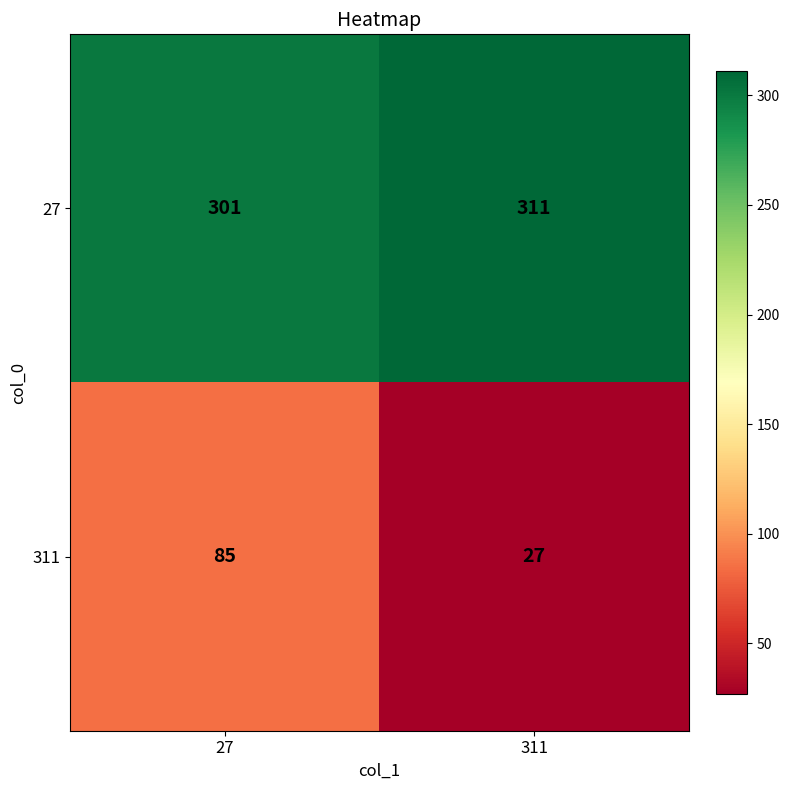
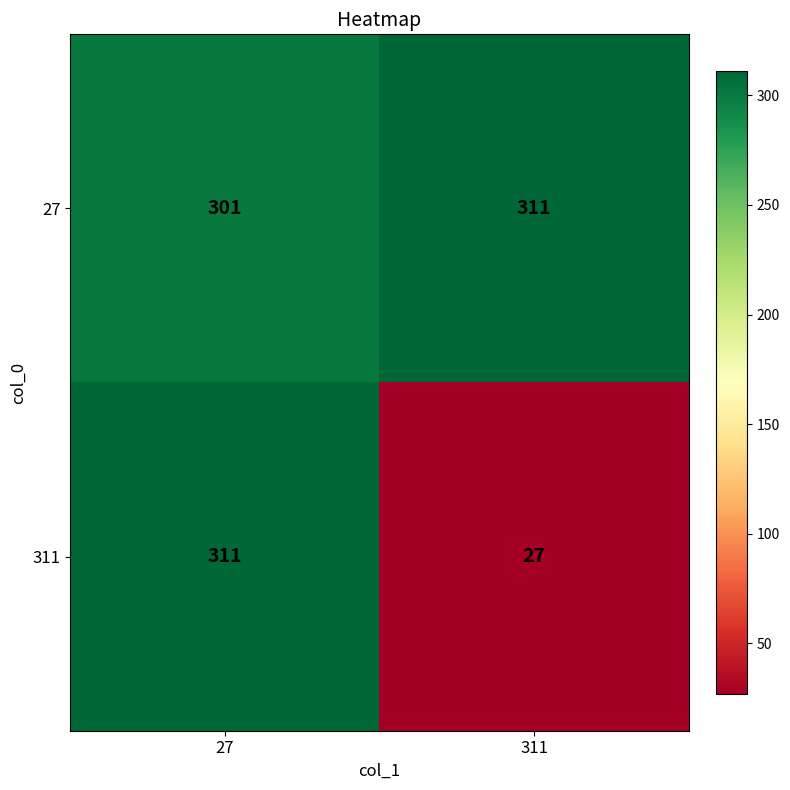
  {
    "27": {
      "27": 301,
      "311": 311
    },
    "311": {
-     "27": 85,
+     "27": 311,
      "311": 27
    }
  }
